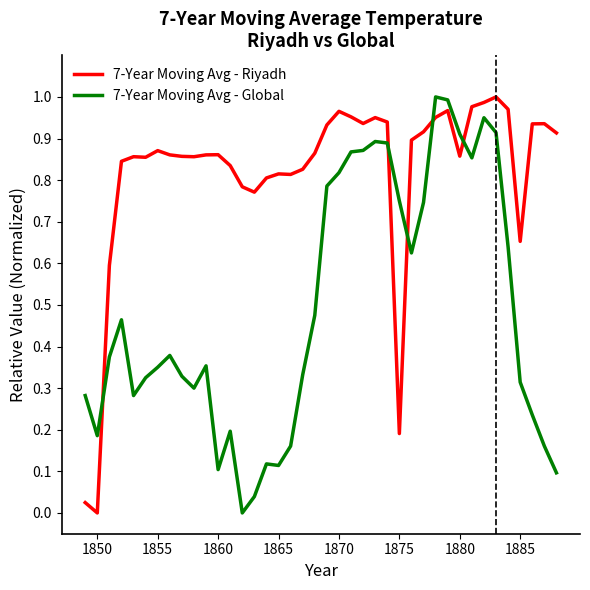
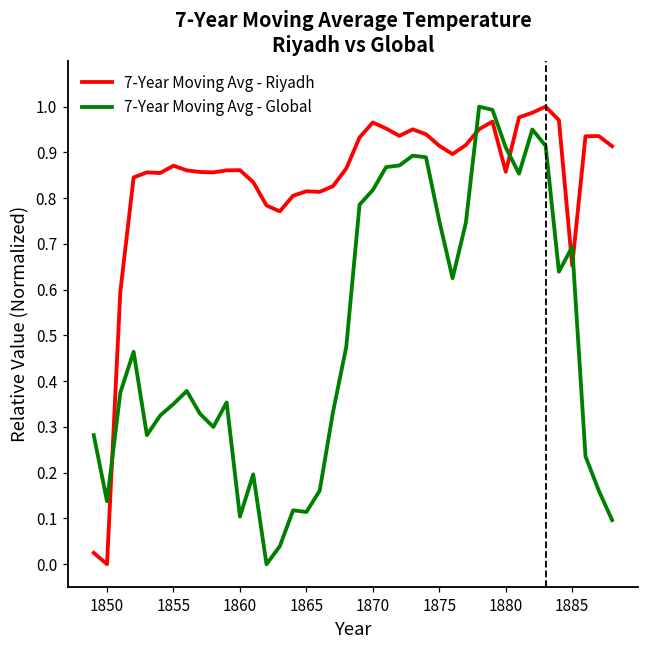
  {
    "7-Year Moving Avg - Riyadh": {
      "1850": 0.00,
      "1855": 0.87,
      "1860": 0.86,
      "1865": 0.82,
      "1870": 0.97,
-     "1875": 0.19,
+     "1875": 0.91,
      "1880": 0.86,
      "1885": 0.65
    },
    "7-Year Moving Avg - Global": {
-     "1850": 0.19,
+     "1850": 0.14,
      "1855": 0.35,
      "1860": 0.10,
      "1865": 0.11,
      "1870": 0.82,
      "1875": 0.75,
      "1880": 0.91,
-     "1885": 0.31
+     "1885": 0.69
    }
  }
